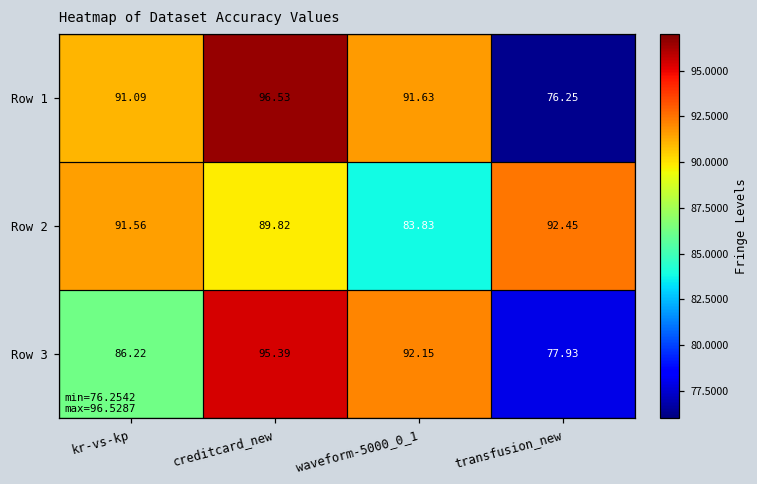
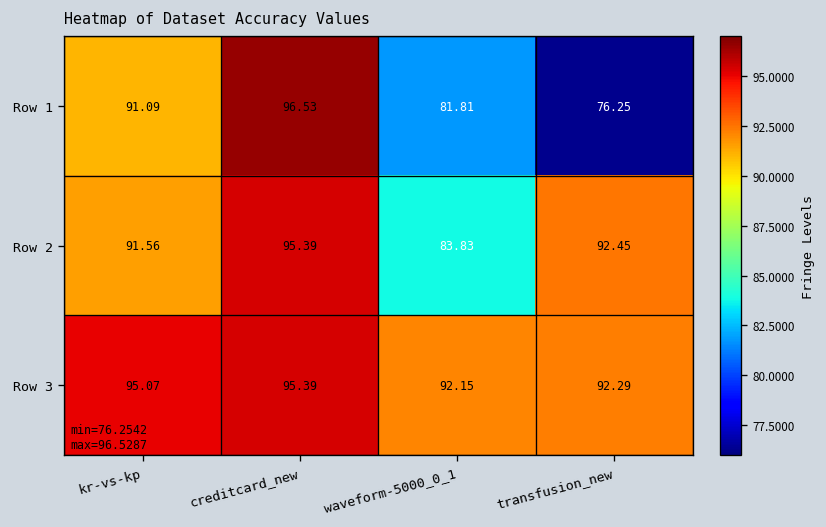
  {
    "Row 1": {
      "kr-vs-kp": 91.09,
      "creditcard_new": 96.53,
-     "waveform-5000_0_1": 91.63,
+     "waveform-5000_0_1": 81.81,
      "transfusion_new": 76.25
    },
    "Row 2": {
      "kr-vs-kp": 91.56,
-     "creditcard_new": 89.82,
+     "creditcard_new": 95.39,
      "waveform-5000_0_1": 83.83,
      "transfusion_new": 92.45
    },
    "Row 3": {
-     "kr-vs-kp": 86.22,
+     "kr-vs-kp": 95.07,
      "creditcard_new": 95.39,
      "waveform-5000_0_1": 92.15,
-     "transfusion_new": 77.93
+     "transfusion_new": 92.29
    }
  }
